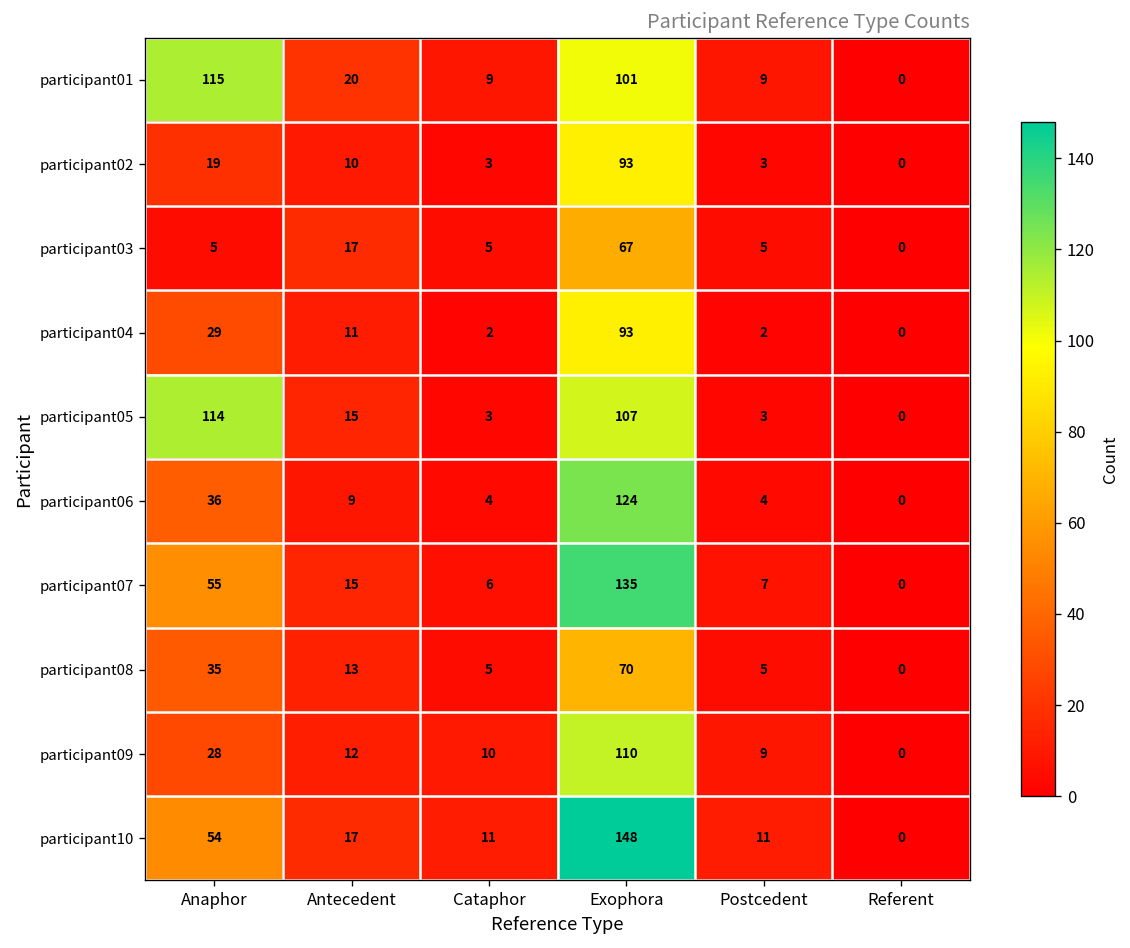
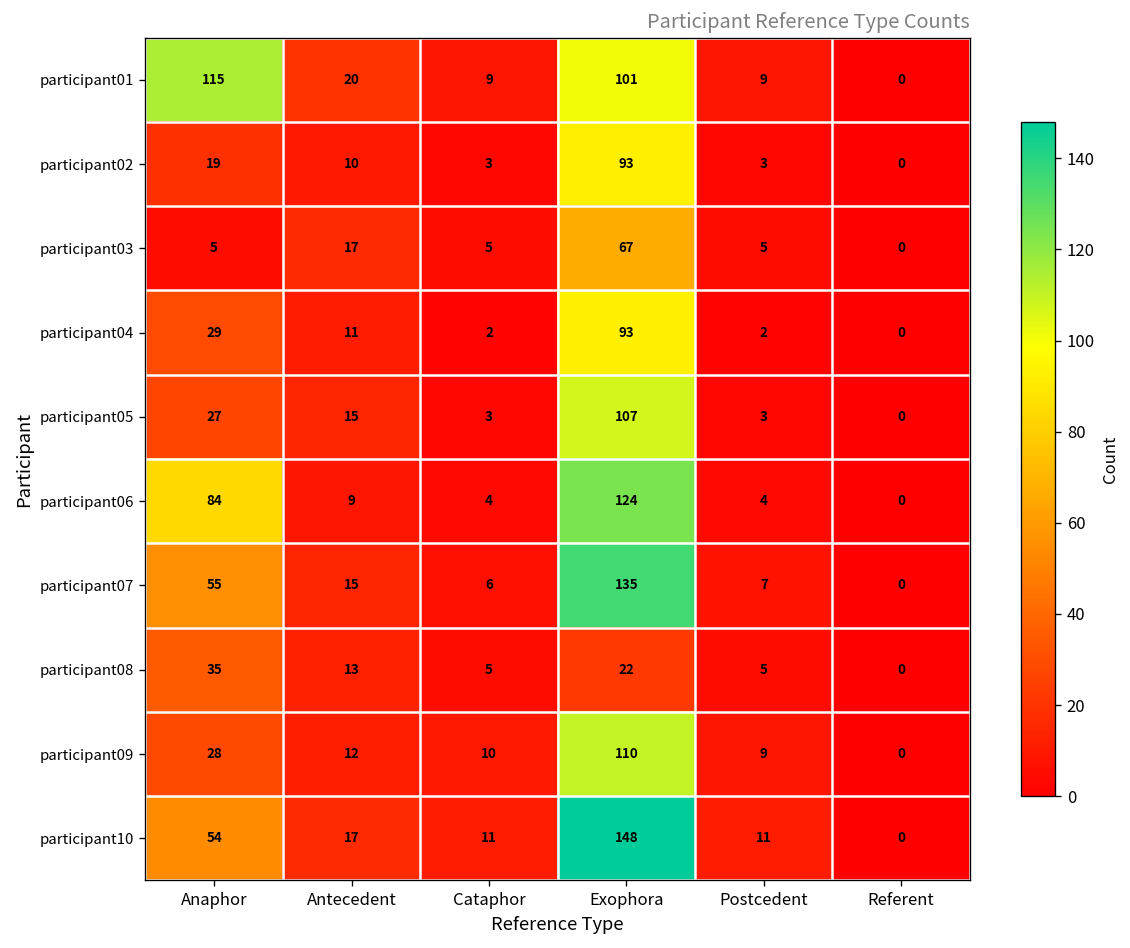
  {
    "participant01": {
      "Anaphor": 115,
      "Antecedent": 20,
      "Cataphor": 9,
      "Exophora": 101,
      "Postcedent": 9,
      "Referent": 0
    },
    "participant02": {
      "Anaphor": 19,
      "Antecedent": 10,
      "Cataphor": 3,
      "Exophora": 93,
      "Postcedent": 3,
      "Referent": 0
    },
    "participant03": {
      "Anaphor": 5,
      "Antecedent": 17,
      "Cataphor": 5,
      "Exophora": 67,
      "Postcedent": 5,
      "Referent": 0
    },
    "participant04": {
      "Anaphor": 29,
      "Antecedent": 11,
      "Cataphor": 2,
      "Exophora": 93,
      "Postcedent": 2,
      "Referent": 0
    },
    "participant05": {
-     "Anaphor": 114,
+     "Anaphor": 27,
      "Antecedent": 15,
      "Cataphor": 3,
      "Exophora": 107,
      "Postcedent": 3,
      "Referent": 0
    },
    "participant06": {
-     "Anaphor": 36,
+     "Anaphor": 84,
      "Antecedent": 9,
      "Cataphor": 4,
      "Exophora": 124,
      "Postcedent": 4,
      "Referent": 0
    },
    "participant07": {
      "Anaphor": 55,
      "Antecedent": 15,
      "Cataphor": 6,
      "Exophora": 135,
      "Postcedent": 7,
      "Referent": 0
    },
    "participant08": {
      "Anaphor": 35,
      "Antecedent": 13,
      "Cataphor": 5,
-     "Exophora": 70,
+     "Exophora": 22,
      "Postcedent": 5,
      "Referent": 0
    },
    "participant09": {
      "Anaphor": 28,
      "Antecedent": 12,
      "Cataphor": 10,
      "Exophora": 110,
      "Postcedent": 9,
      "Referent": 0
    },
    "participant10": {
      "Anaphor": 54,
      "Antecedent": 17,
      "Cataphor": 11,
      "Exophora": 148,
      "Postcedent": 11,
      "Referent": 0
    }
  }
